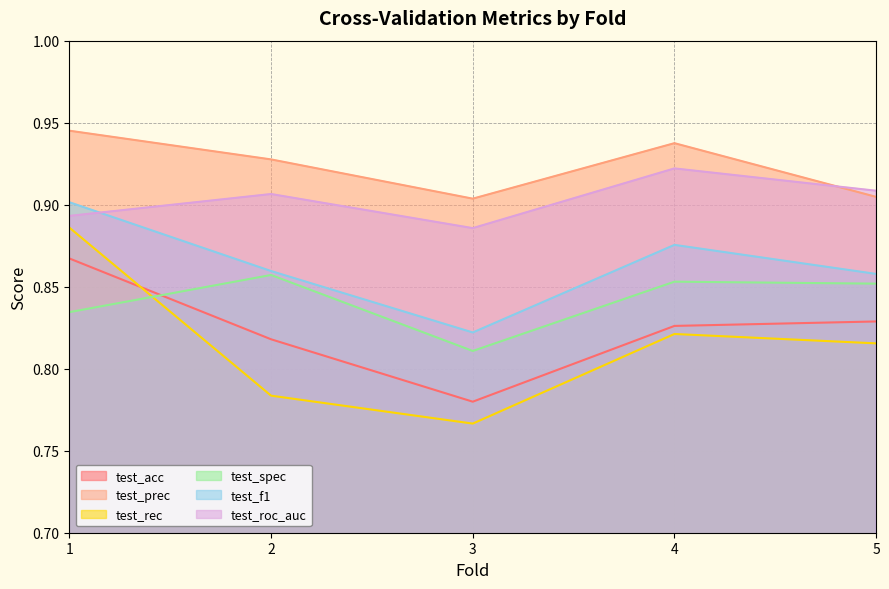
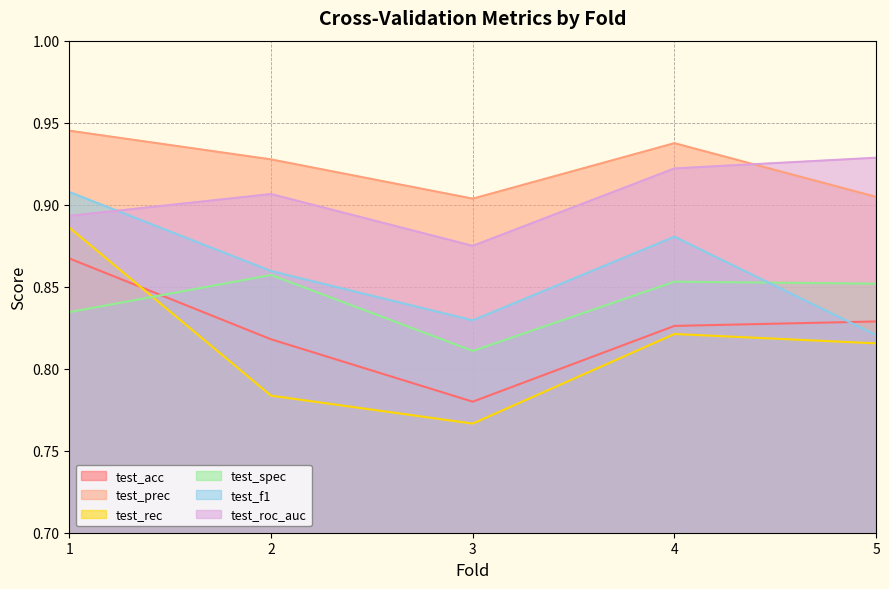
  {
    "test_rec": {
      "1": 0.886,
      "2": 0.784,
      "3": 0.767,
      "4": 0.821,
      "5": 0.815
    },
    "test_spec": {
      "1": 0.834,
      "2": 0.857,
      "3": 0.811,
      "4": 0.853,
      "5": 0.852
    },
    "test_f1": {
-     "1": 0.901,
+     "1": 0.908,
      "2": 0.860,
-     "3": 0.822,
-     "4": 0.875,
-     "5": 0.858
+     "3": 0.829,
+     "4": 0.880,
+     "5": 0.820
    },
    "test_roc_auc": {
      "1": 0.893,
      "2": 0.906,
-     "3": 0.886,
+     "3": 0.875,
      "4": 0.922,
-     "5": 0.909
+     "5": 0.929
    }
  }
